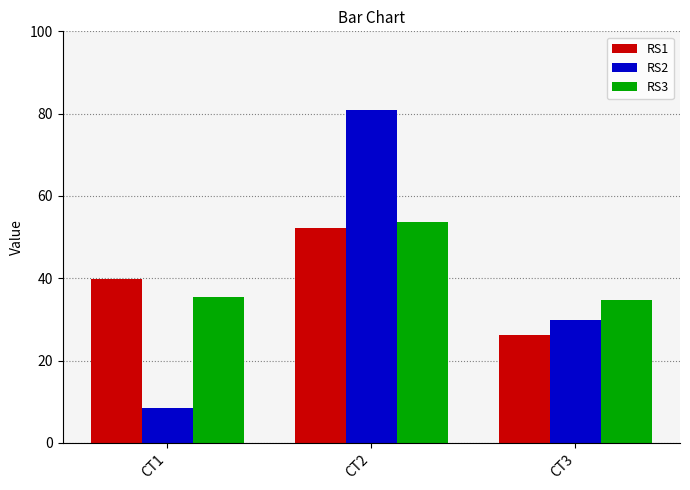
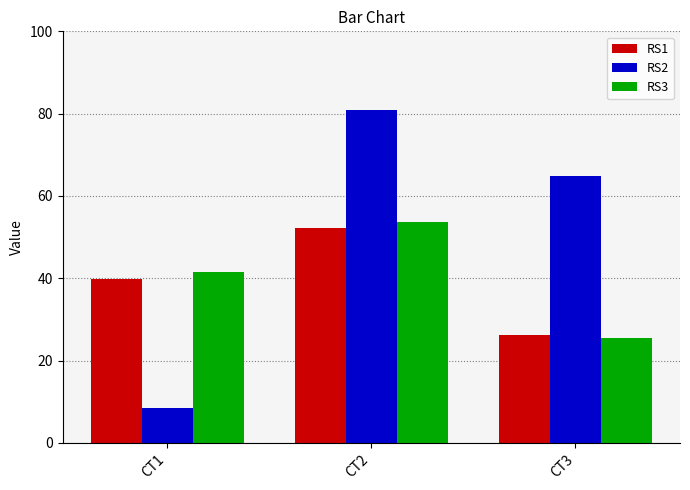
  {
    "RS1": {
      "CT1": 40,
      "CT2": 52,
      "CT3": 26
    },
    "RS2": {
      "CT1": 8,
      "CT2": 81,
-     "CT3": 30
+     "CT3": 65
    },
    "RS3": {
-     "CT1": 35,
+     "CT1": 42,
      "CT2": 54,
-     "CT3": 35
+     "CT3": 25
    }
  }
